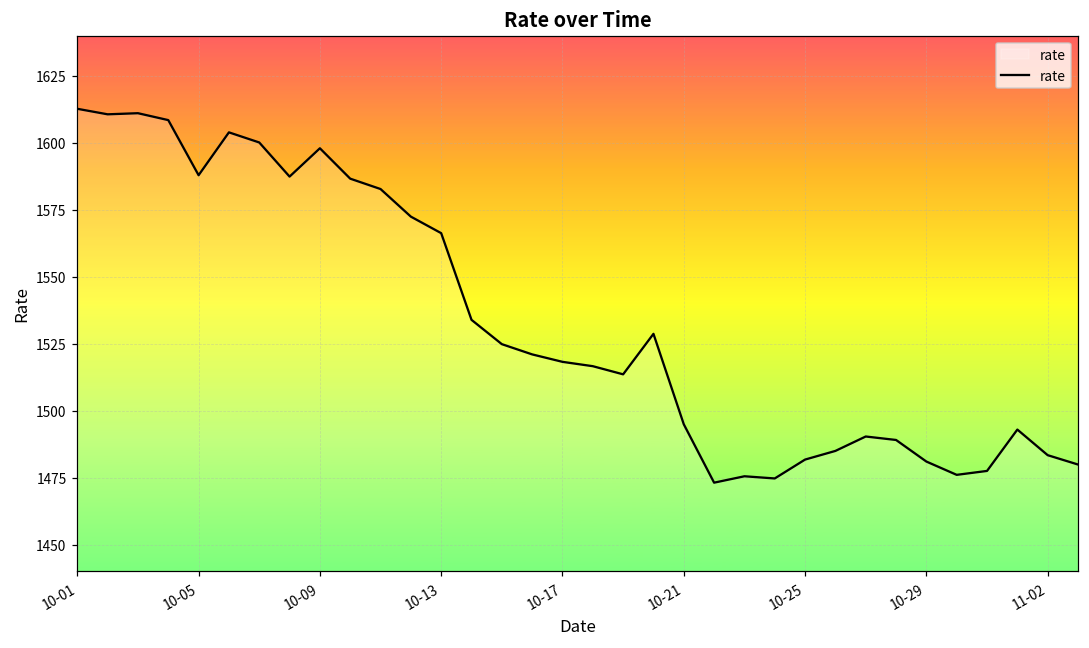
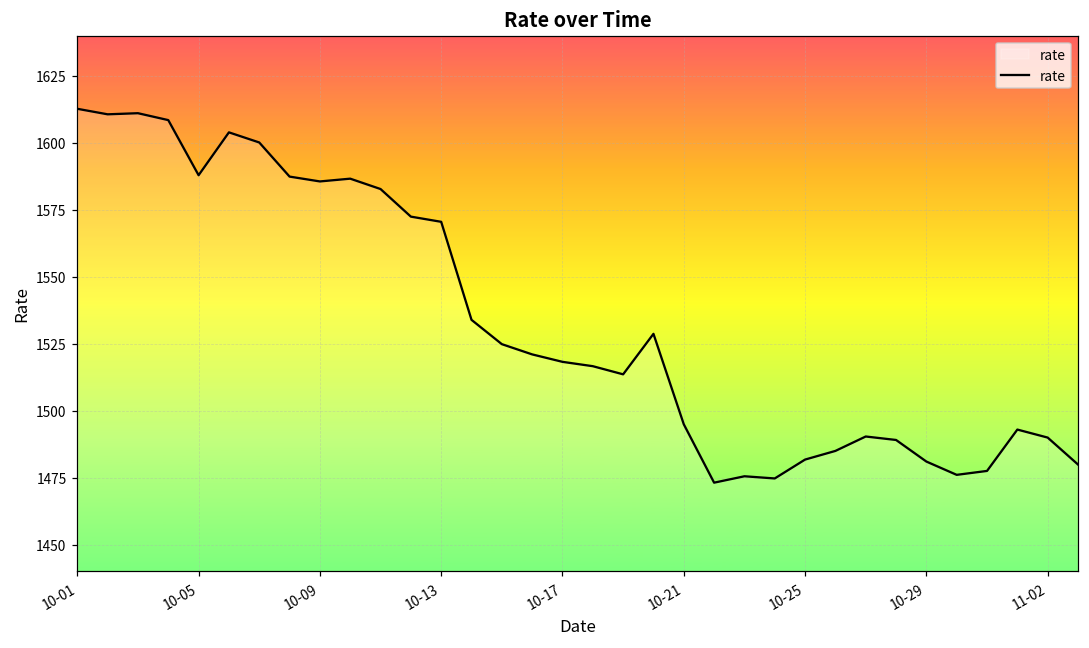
  {
    "10-01": 1613,
    "10-05": 1588,
-   "10-09": 1598,
-   "10-13": 1566,
+   "10-09": 1586,
+   "10-13": 1570,
    "10-17": 1518,
    "10-21": 1495,
    "10-25": 1482,
    "10-29": 1481,
-   "11-02": 1483
+   "11-02": 1490
  }
